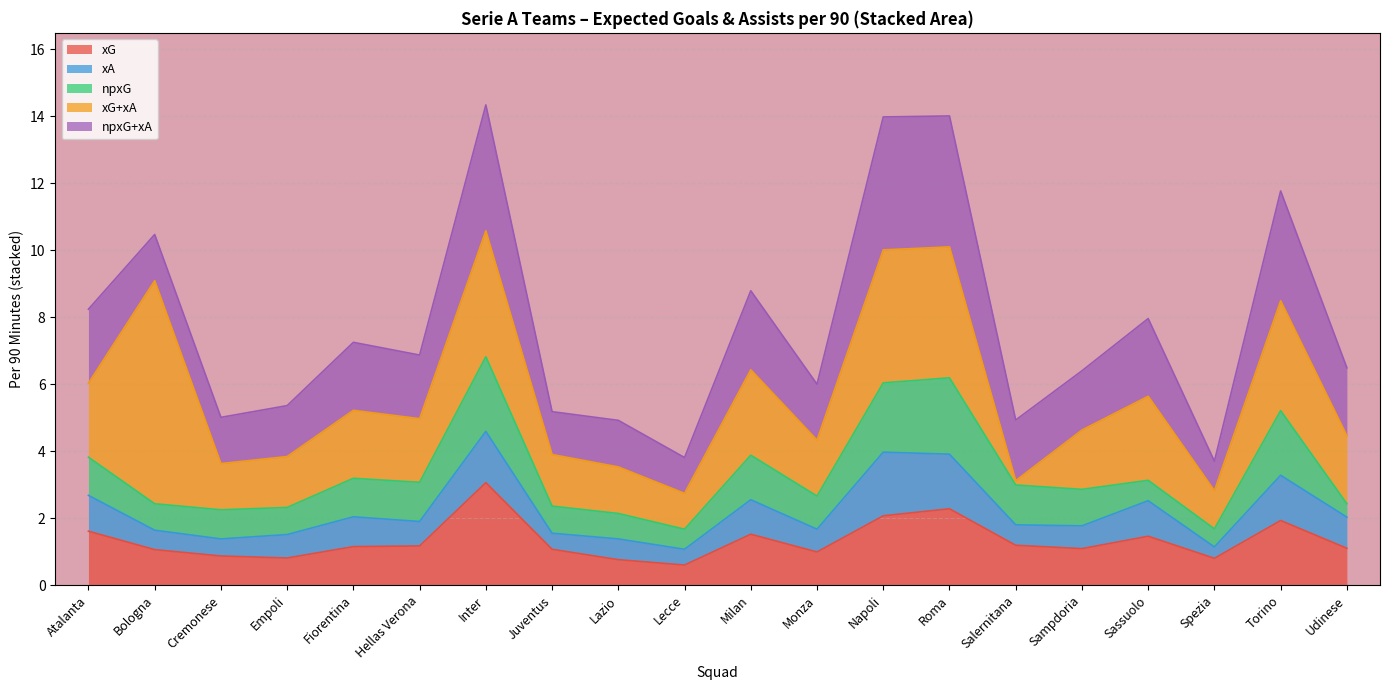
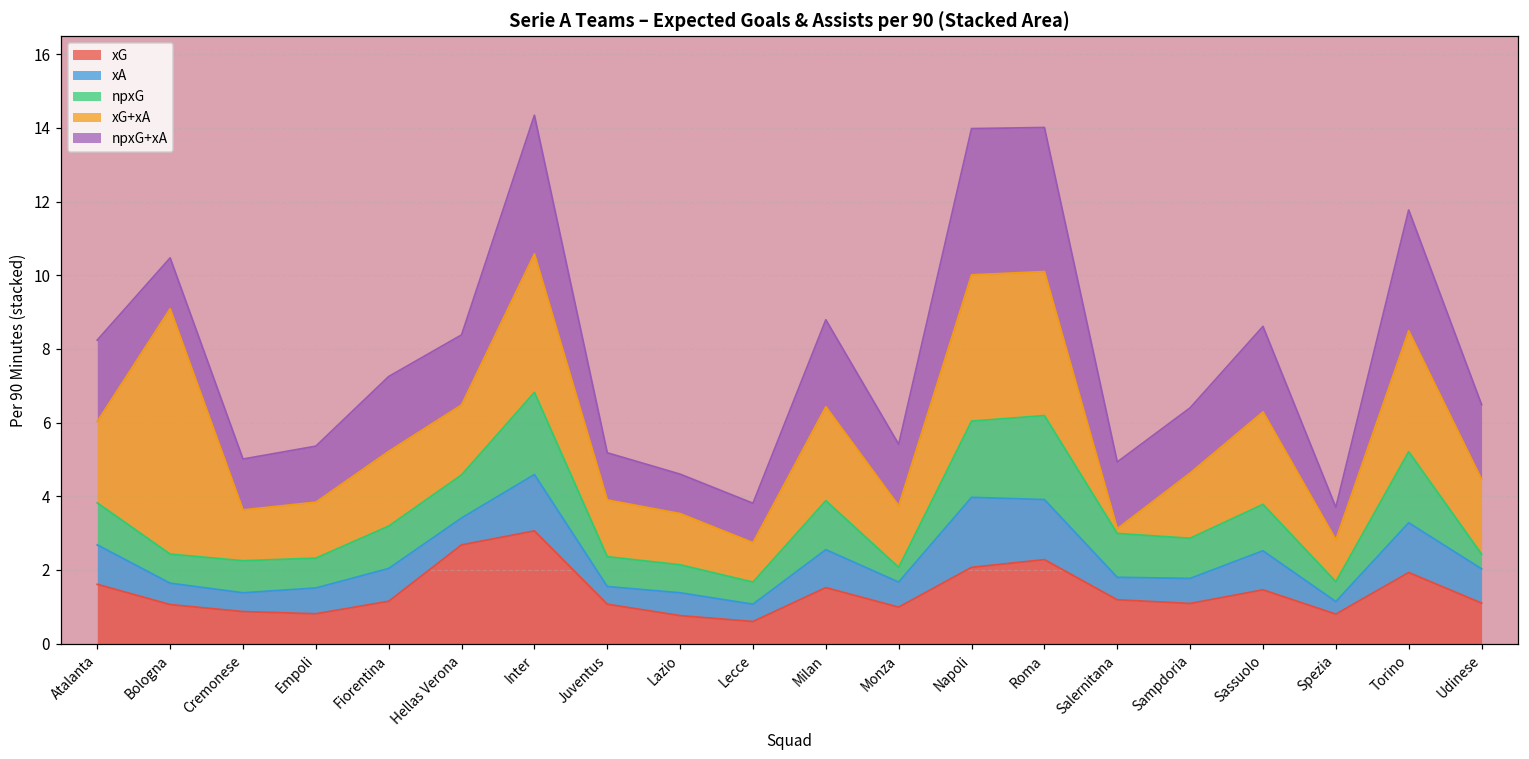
  {
    "xG": {
      "Atalanta": 1.6,
      "Bologna": 1.1,
      "Cremonese": 0.9,
      "Empoli": 0.8,
      "Fiorentina": 1.2,
-     "Hellas Verona": 1.2,
+     "Hellas Verona": 2.7,
      "Inter": 3.1,
      "Juventus": 1.1,
      "Lazio": 0.8,
      "Lecce": 0.6,
      "Milan": 1.5,
      "Monza": 1.0,
      "Napoli": 2.1,
      "Roma": 2.3,
      "Salernitana": 1.2,
      "Sampdoria": 1.1,
      "Sassuolo": 1.5,
      "Spezia": 0.8,
      "Torino": 1.9,
      "Udinese": 1.1
    },
    "xA": {
      "Atalanta": 1.1,
      "Bologna": 0.6,
      "Cremonese": 0.5,
      "Empoli": 0.7,
      "Fiorentina": 0.9,
      "Hellas Verona": 0.7,
      "Inter": 1.5,
      "Juventus": 0.5,
      "Lazio": 0.6,
      "Lecce": 0.5,
      "Milan": 1.0,
      "Monza": 0.7,
      "Napoli": 1.9,
      "Roma": 1.6,
      "Salernitana": 0.6,
      "Sampdoria": 0.7,
      "Sassuolo": 1.1,
      "Spezia": 0.3,
      "Torino": 1.4,
      "Udinese": 0.9
    },
    "npxG": {
      "Atalanta": 1.1,
      "Bologna": 0.8,
      "Cremonese": 0.9,
      "Empoli": 0.8,
      "Fiorentina": 1.2,
      "Hellas Verona": 1.2,
      "Inter": 2.2,
      "Juventus": 0.8,
      "Lazio": 0.8,
      "Lecce": 0.6,
      "Milan": 1.3,
-     "Monza": 1.0,
+     "Monza": 0.4,
      "Napoli": 2.1,
      "Roma": 2.3,
      "Salernitana": 1.2,
      "Sampdoria": 1.1,
-     "Sassuolo": 0.6,
+     "Sassuolo": 1.3,
      "Spezia": 0.5,
      "Torino": 1.9,
      "Udinese": 0.4
    },
    "xG+xA": {
      "Atalanta": 2.2,
      "Bologna": 6.7,
      "Cremonese": 1.4,
      "Empoli": 1.5,
      "Fiorentina": 2.0,
      "Hellas Verona": 1.9,
      "Inter": 3.8,
      "Juventus": 1.5,
      "Lazio": 1.4,
      "Lecce": 1.1,
      "Milan": 2.6,
      "Monza": 1.7,
      "Napoli": 4.0,
      "Roma": 3.9,
      "Salernitana": 0.1,
      "Sampdoria": 1.8,
      "Sassuolo": 2.5,
      "Spezia": 1.1,
      "Torino": 3.3,
      "Udinese": 2.0
    },
    "npxG+xA": {
      "Atalanta": 2.2,
      "Bologna": 1.4,
      "Cremonese": 1.4,
      "Empoli": 1.5,
      "Fiorentina": 2.0,
      "Hellas Verona": 1.9,
      "Inter": 3.8,
      "Juventus": 1.3,
-     "Lazio": 1.4,
+     "Lazio": 1.1,
      "Lecce": 1.1,
      "Milan": 2.4,
      "Monza": 1.7,
      "Napoli": 4.0,
      "Roma": 3.9,
      "Salernitana": 1.8,
      "Sampdoria": 1.8,
      "Sassuolo": 2.3,
      "Spezia": 0.9,
      "Torino": 3.3,
      "Udinese": 2.0
    }
  }
